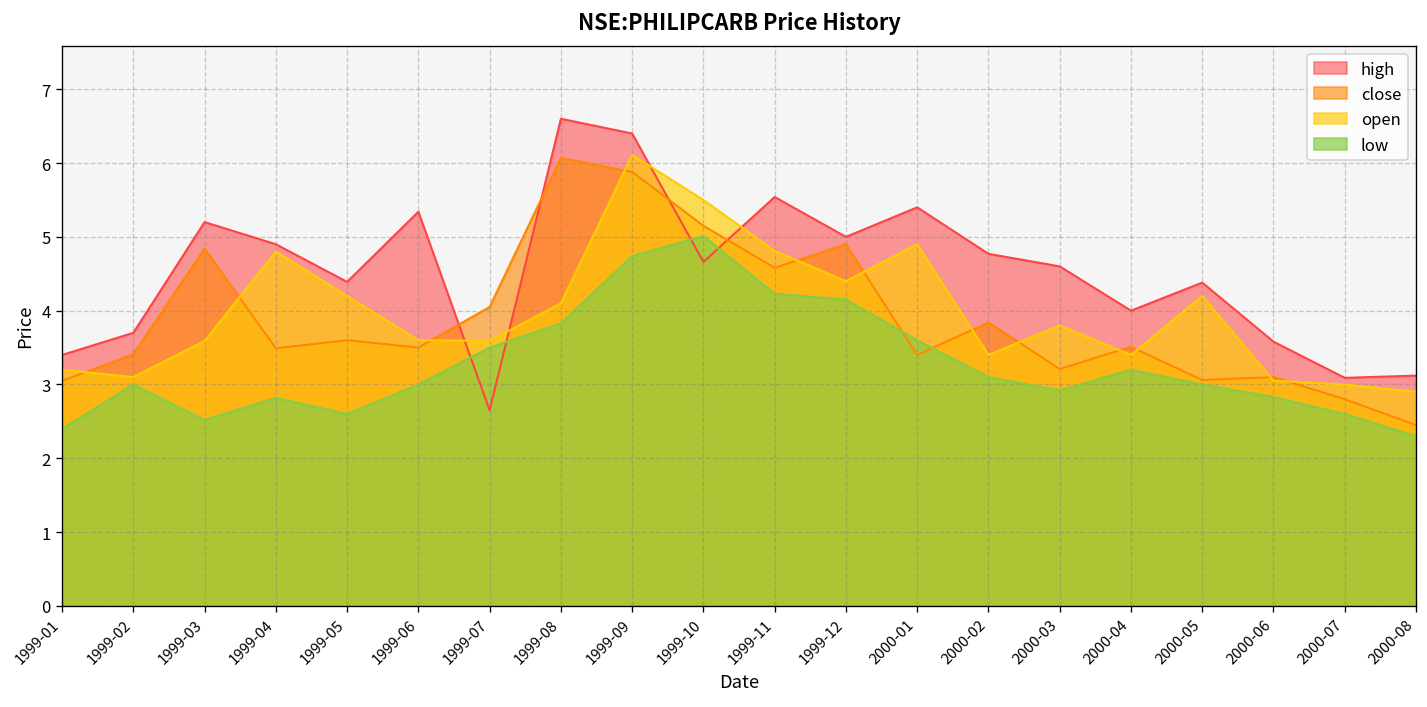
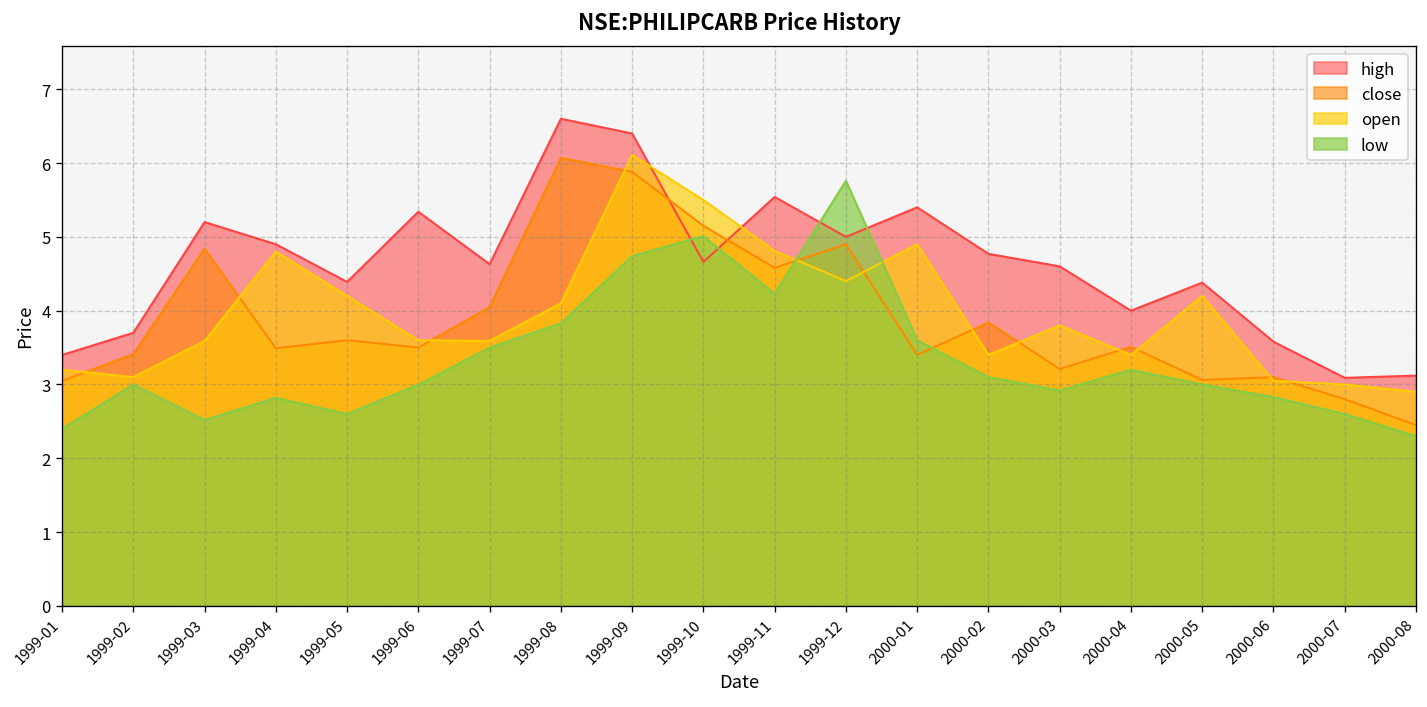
  {
    "high": {
      "1999-01": 3.4,
      "1999-02": 3.7,
      "1999-03": 5.2,
      "1999-04": 4.9,
      "1999-05": 4.4,
      "1999-06": 5.3,
-     "1999-07": 2.7,
+     "1999-07": 4.6,
      "1999-08": 6.6,
      "1999-09": 6.4,
      "1999-10": 4.7,
      "1999-11": 5.5,
      "1999-12": 5.0,
      "2000-01": 5.4,
      "2000-02": 4.8,
      "2000-03": 4.6,
      "2000-04": 4.0,
      "2000-05": 4.4,
      "2000-06": 3.6,
      "2000-07": 3.1,
      "2000-08": 3.1
    },
    "low": {
      "1999-01": 2.4,
      "1999-02": 3.0,
      "1999-03": 2.5,
      "1999-04": 2.8,
      "1999-05": 2.6,
      "1999-06": 3.0,
      "1999-07": 3.5,
      "1999-08": 3.8,
      "1999-09": 4.7,
      "1999-10": 5.0,
      "1999-11": 4.2,
-     "1999-12": 4.2,
+     "1999-12": 5.8,
      "2000-01": 3.6,
      "2000-02": 3.1,
      "2000-03": 2.9,
      "2000-04": 3.2,
      "2000-05": 3.0,
      "2000-06": 2.8,
      "2000-07": 2.6,
      "2000-08": 2.3
    }
  }
